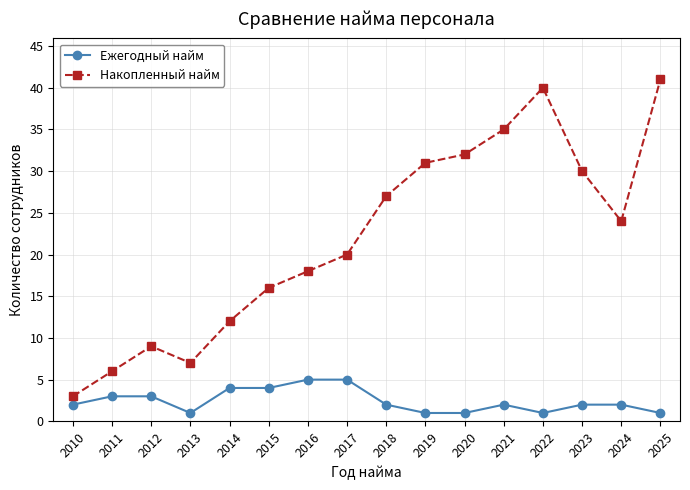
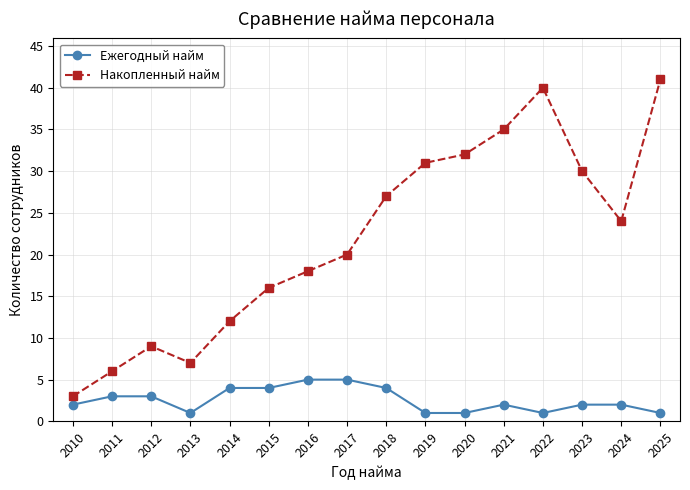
  {
    "Ежегодный найм": {
      "2010": 2,
      "2011": 3,
      "2012": 3,
      "2013": 1,
      "2014": 4,
      "2015": 4,
      "2016": 5,
      "2017": 5,
-     "2018": 2,
+     "2018": 4,
      "2019": 1,
      "2020": 1,
      "2021": 2,
      "2022": 1,
      "2023": 2,
      "2024": 2,
      "2025": 1
    },
    "Накопленный найм": {
      "2010": 3,
      "2011": 6,
      "2012": 9,
      "2013": 7,
      "2014": 12,
      "2015": 16,
      "2016": 18,
      "2017": 20,
      "2018": 27,
      "2019": 31,
      "2020": 32,
      "2021": 35,
      "2022": 40,
      "2023": 30,
      "2024": 24,
      "2025": 41
    }
  }
